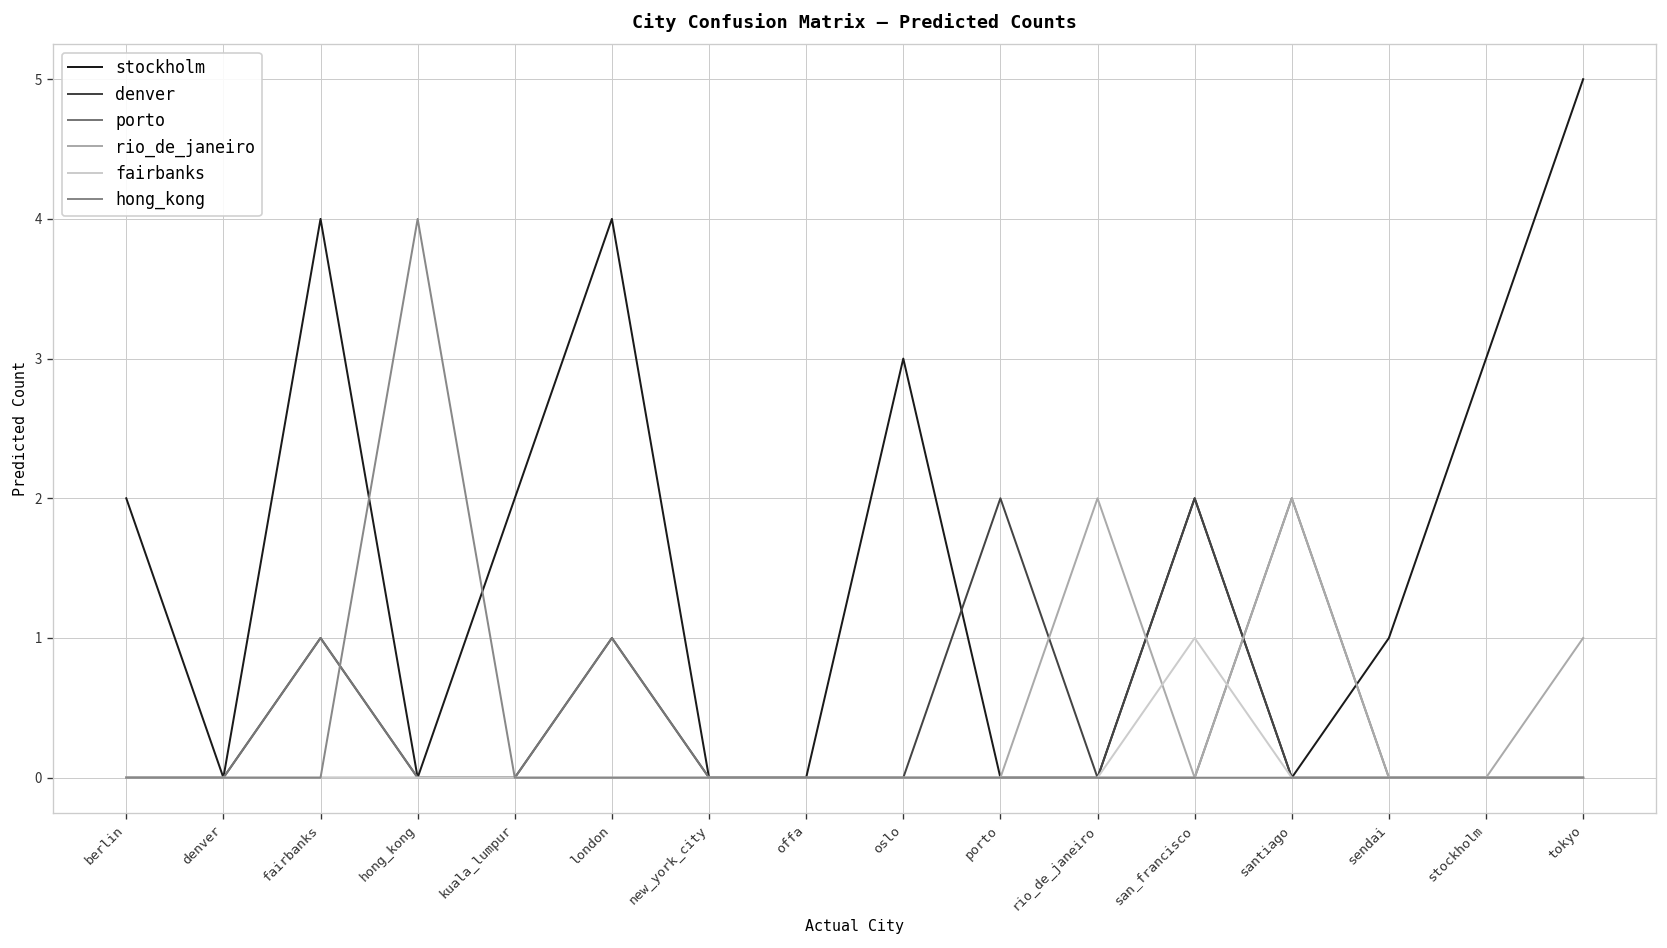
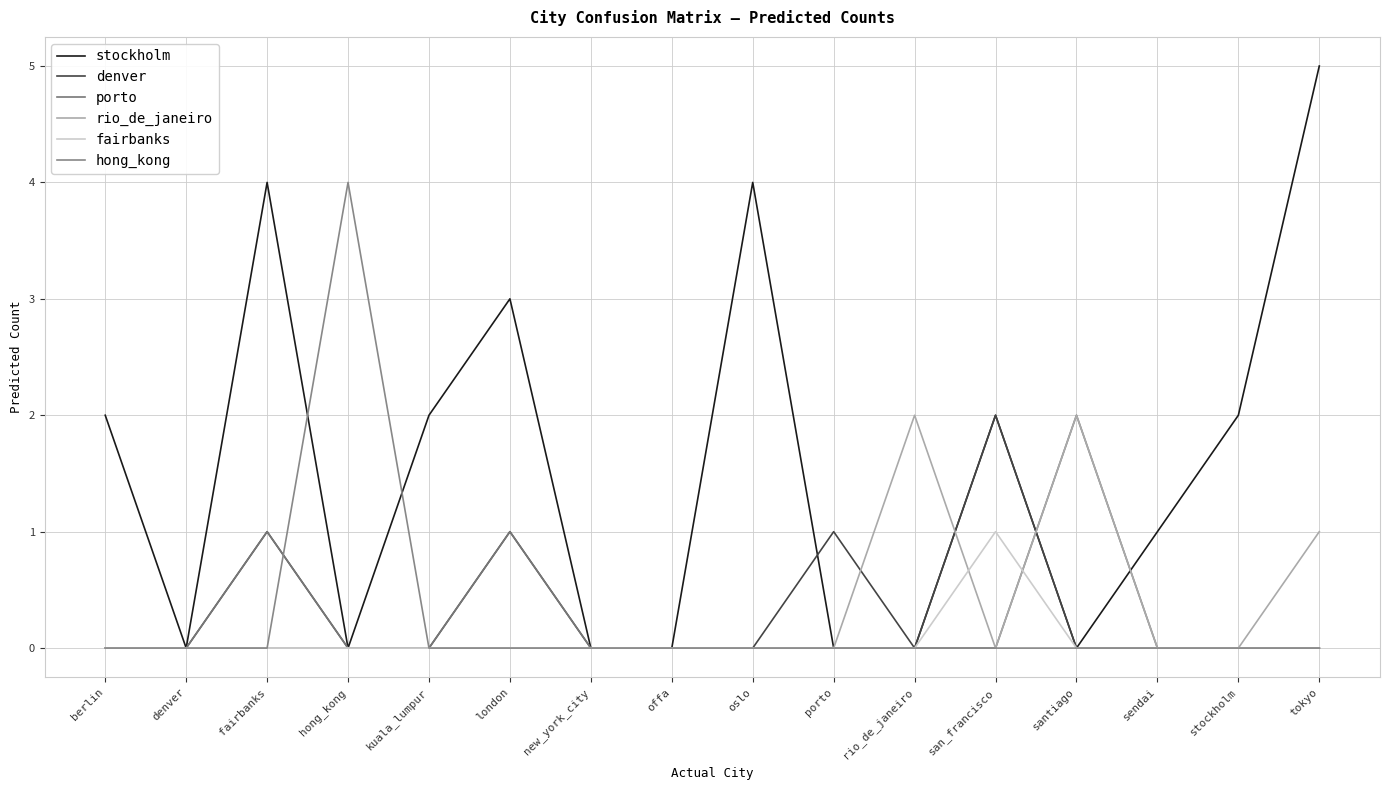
  {
    "stockholm": {
      "berlin": 2,
      "fairbanks": 4,
      "kuala_lumpur": 2,
-     "london": 4,
-     "oslo": 3,
+     "london": 3,
+     "oslo": 4,
      "sendai": 1,
-     "stockholm": 3,
+     "stockholm": 2,
      "tokyo": 5
    },
    "denver": {
-     "porto": 2
+     "porto": 1
    }
  }
